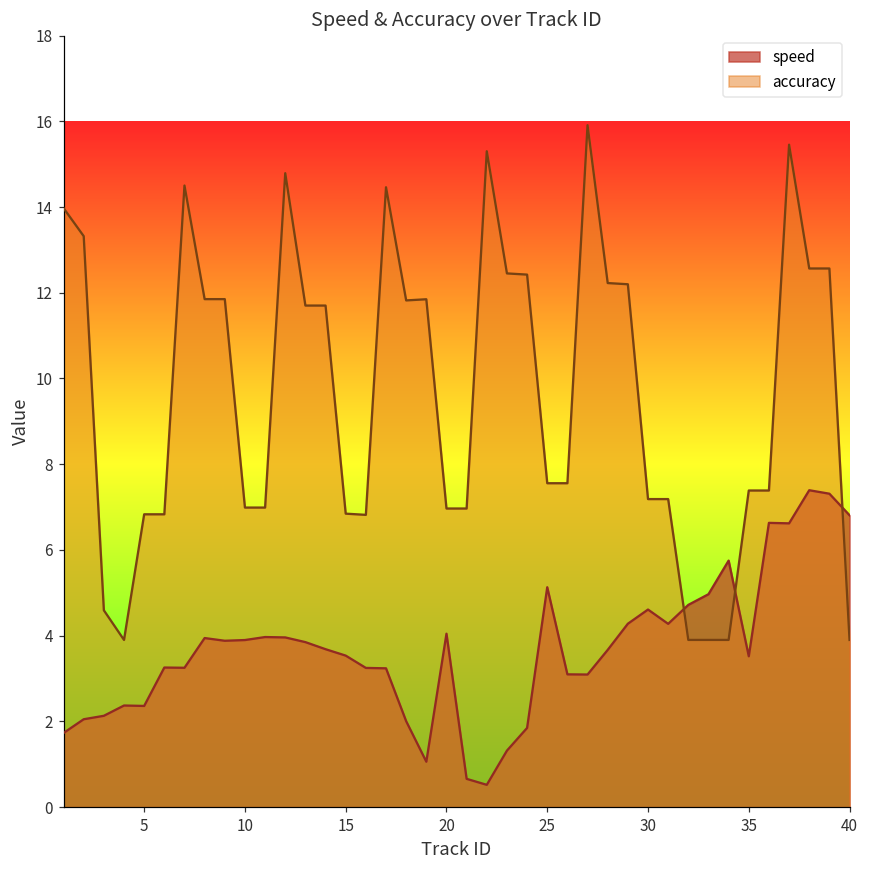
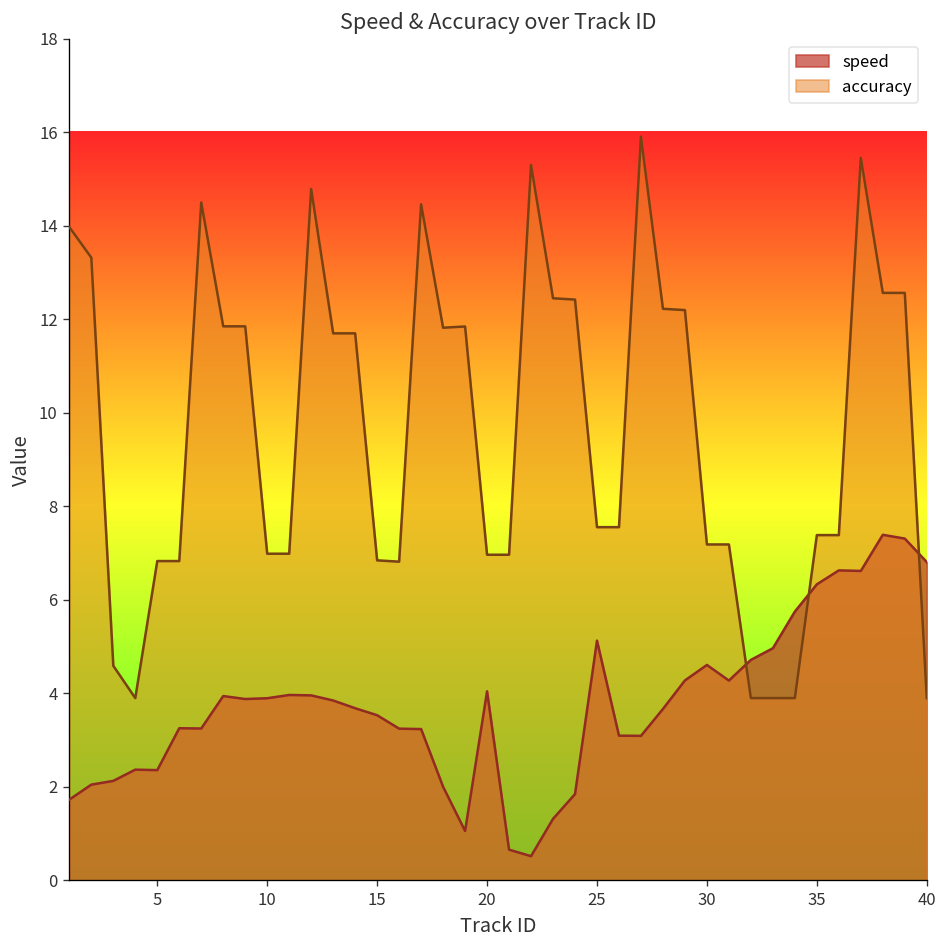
  {
    "speed": {
      "5": 2.4,
      "10": 3.9,
      "15": 3.5,
      "20": 4.0,
      "25": 5.1,
      "30": 4.6,
-     "35": 3.5,
+     "35": 6.3,
      "40": 6.8
    },
    "accuracy": {
      "5": 6.8,
      "10": 7.0,
      "15": 6.8,
      "20": 7.0,
      "25": 7.6,
      "30": 7.2,
      "35": 7.4,
      "40": 3.9
    }
  }
